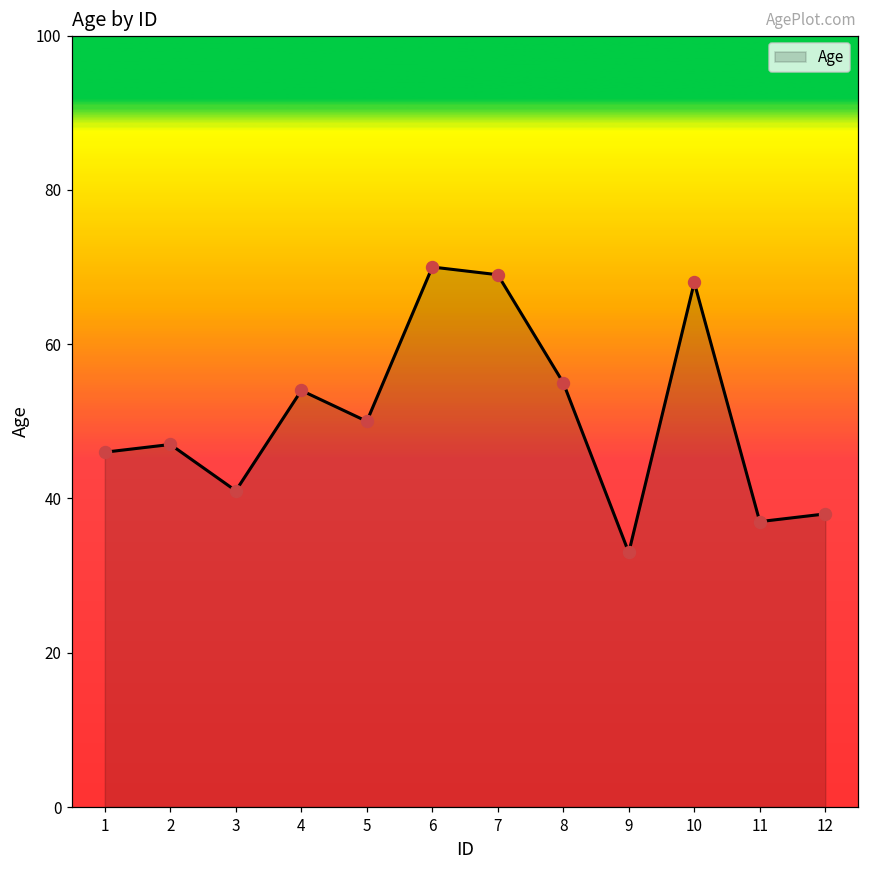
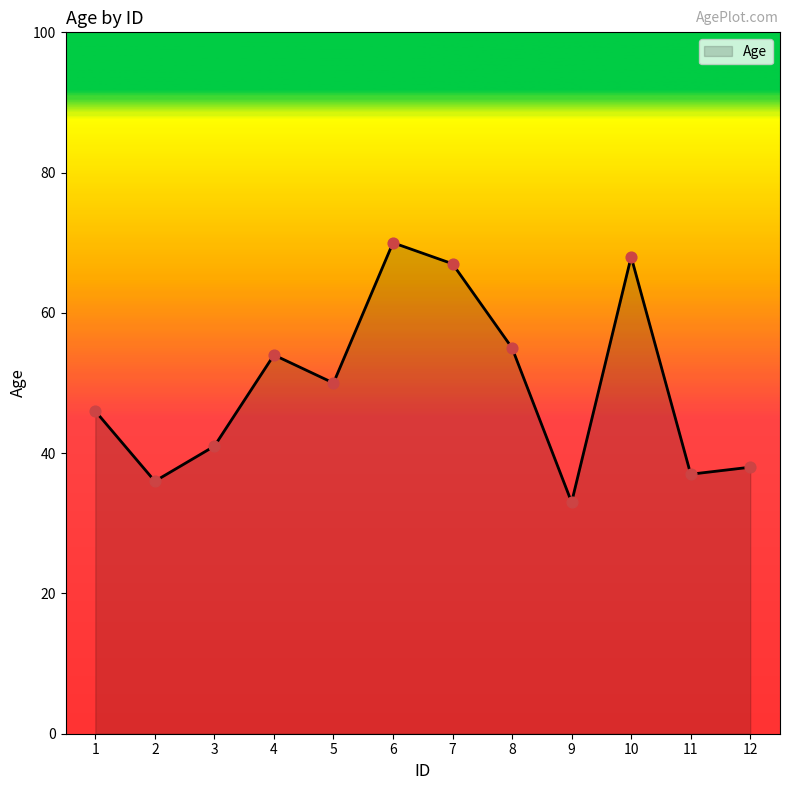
  {
    "1": 46,
-   "2": 47,
+   "2": 36,
    "3": 41,
    "4": 54,
    "5": 50,
    "6": 70,
-   "7": 69,
+   "7": 67,
    "8": 55,
    "9": 33,
    "10": 68,
    "11": 37,
    "12": 38
  }
